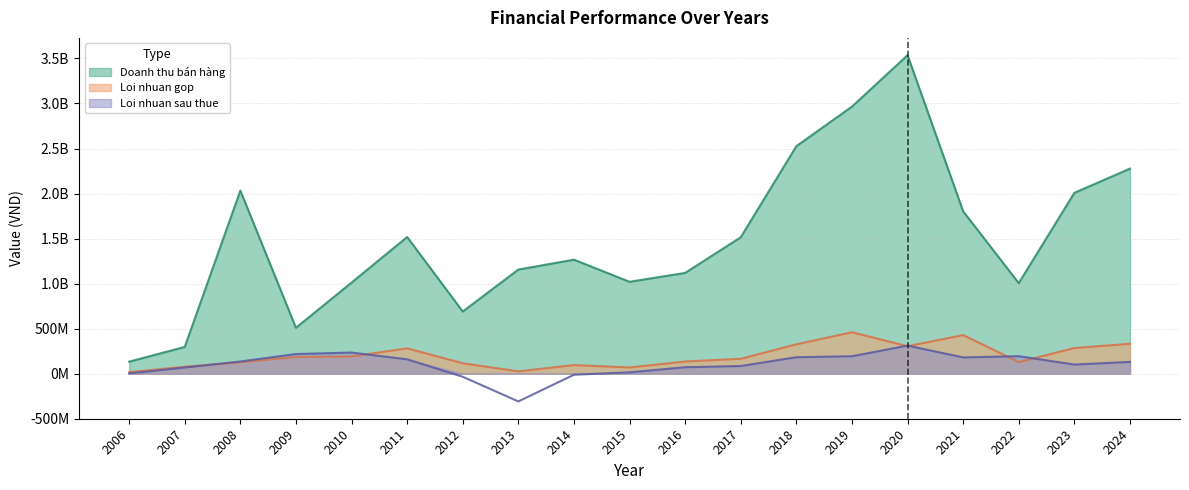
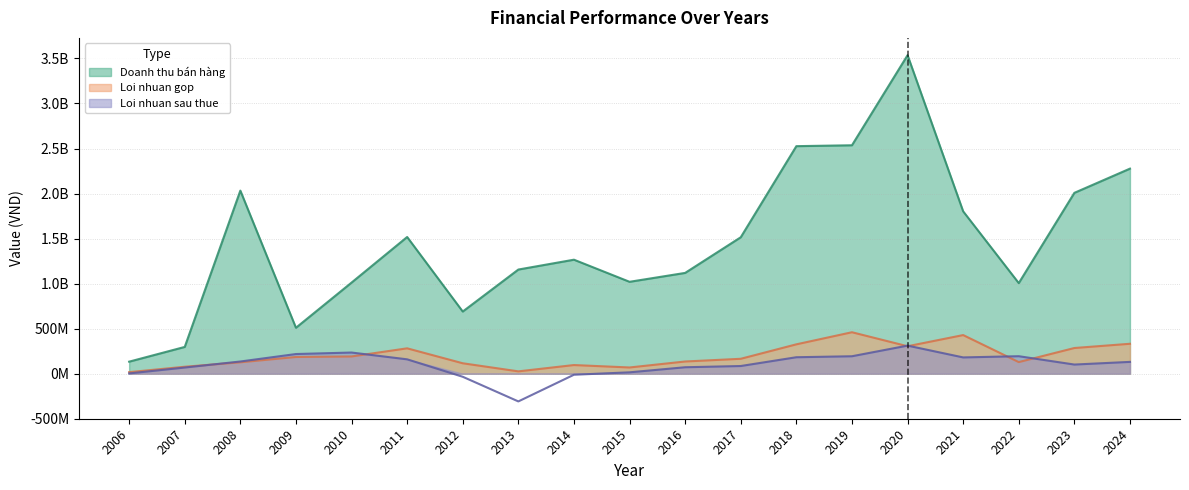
  {
    "Doanh thu bán hàng": {
      "2006": 100000000,
      "2007": 300000000,
      "2008": 2000000000,
      "2009": 500000000,
      "2010": 1000000000,
      "2011": 1500000000,
      "2012": 700000000,
      "2013": 1200000000,
      "2014": 1300000000,
      "2015": 1000000000,
      "2016": 1100000000,
      "2017": 1500000000,
      "2018": 2500000000,
-     "2019": 3000000000,
+     "2019": 2500000000,
      "2020": 3500000000,
      "2021": 1800000000,
      "2022": 1000000000,
      "2023": 2000000000,
      "2024": 2300000000
    },
    "Loi nhuan gop": {
      "2009": 200000000,
      "2010": 200000000,
      "2011": 300000000,
      "2012": 100000000,
      "2014": 100000000,
      "2015": 100000000,
      "2016": 100000000,
      "2017": 200000000,
      "2018": 300000000,
      "2019": 500000000,
      "2021": 400000000,
      "2022": 100000000,
      "2023": 300000000,
      "2024": 300000000
    },
    "Loi nhuan sau thue": {
      "2012": 0
    }
  }
